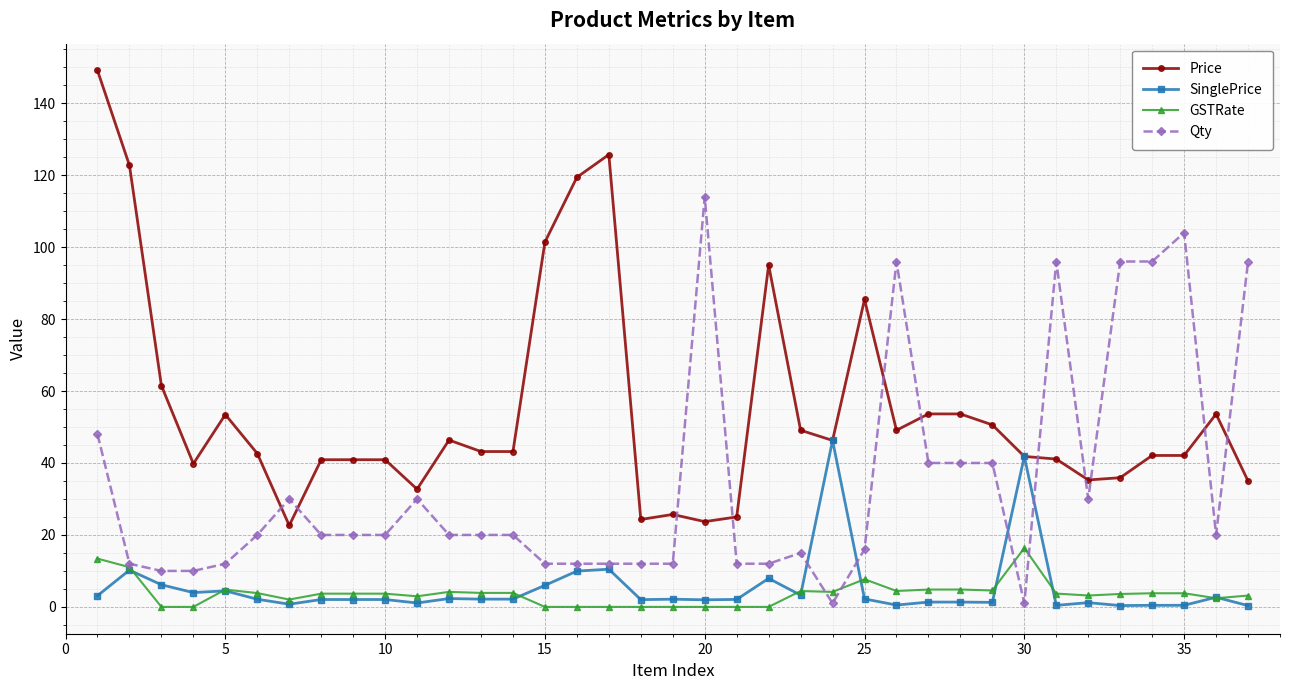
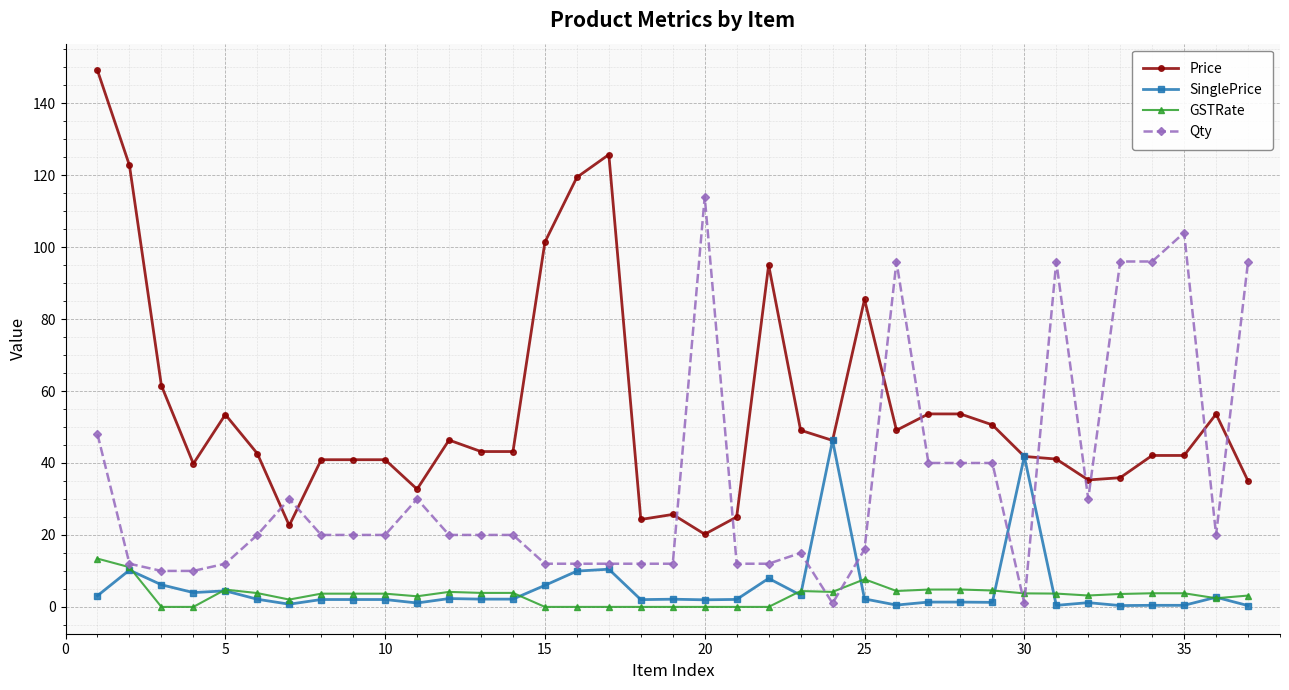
  {
    "Price": {
      "5": 53,
      "10": 41,
      "15": 101,
-     "20": 24,
+     "20": 20,
      "25": 85,
      "35": 42
    },
    "SinglePrice": {
      "10": 2,
      "15": 6,
      "20": 2,
      "25": 2,
      "35": 0
    },
    "GSTRate": {
      "10": 4,
      "15": 0,
      "20": 0,
      "25": 8,
-     "30": 16,
+     "30": 4,
      "35": 4
    },
    "Qty": {
      "5": 12,
      "10": 20,
      "15": 12,
      "20": 114,
      "25": 16,
      "30": 1,
      "35": 104
    }
  }
